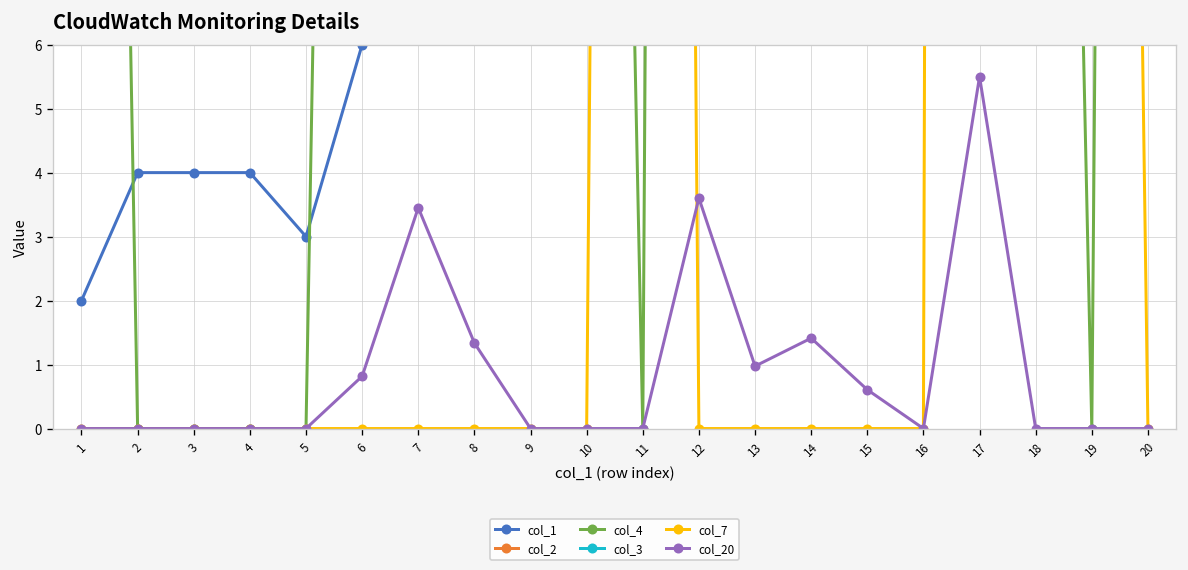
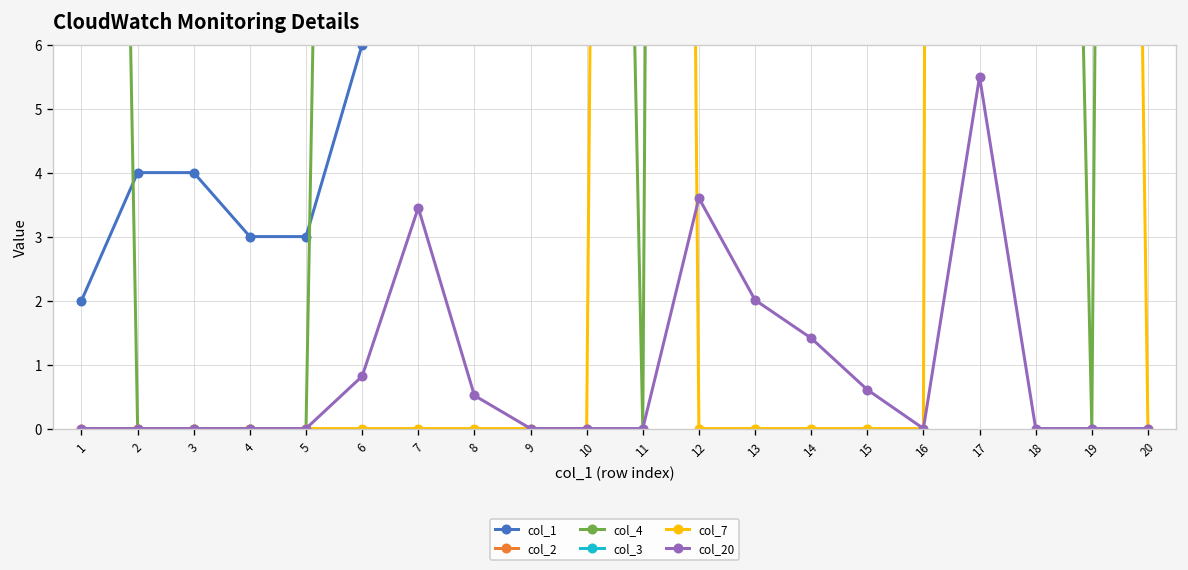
  {
    "col_1": {
      "1": 2,
      "2": 4,
      "3": 4,
-     "4": 4,
+     "4": 3,
      "5": 3,
      "6": 6
    },
    "col_7": {
      "6": 0.0,
      "7": 0.0,
      "8": 0.0,
      "12": 0.0,
      "13": 0.0,
      "14": 0.0,
      "15": 0.0
    },
    "col_20": {
      "6": 0.8,
      "7": 3.5,
-     "8": 1.3,
+     "8": 0.5,
      "12": 3.6,
-     "13": 1.0,
+     "13": 2.0,
      "14": 1.4,
      "15": 0.6,
      "17": 5.5,
      "18": 0.0
    }
  }
